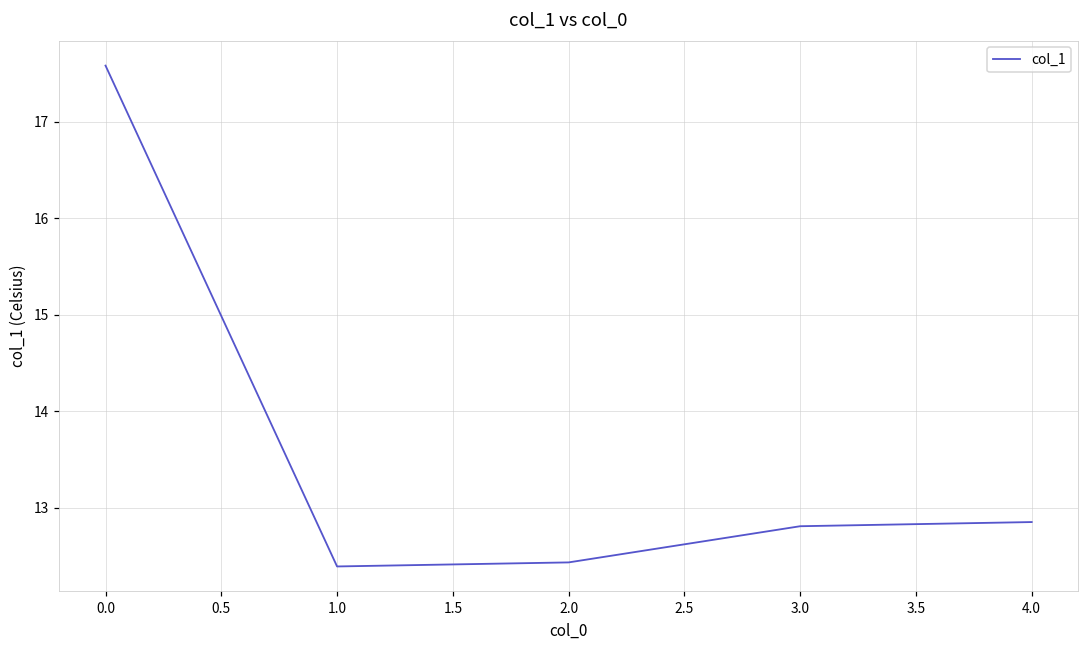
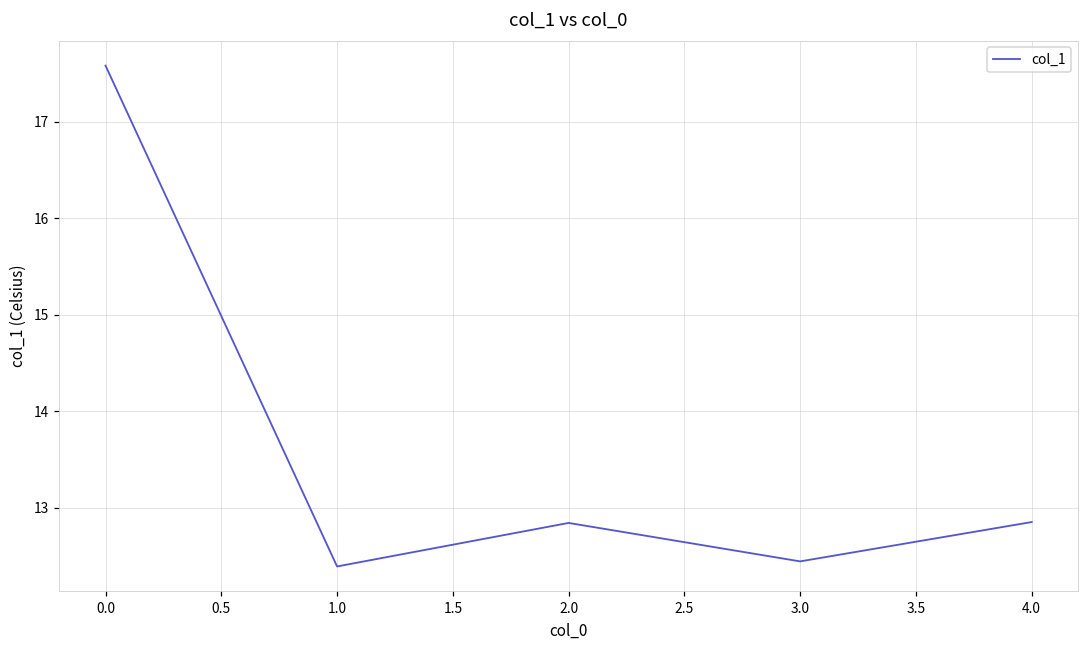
  {
    "0.0": 17.6,
    "1.0": 12.4,
-   "2.0": 12.4,
-   "3.0": 12.8,
+   "2.0": 12.8,
+   "3.0": 12.4,
    "4.0": 12.9
  }
